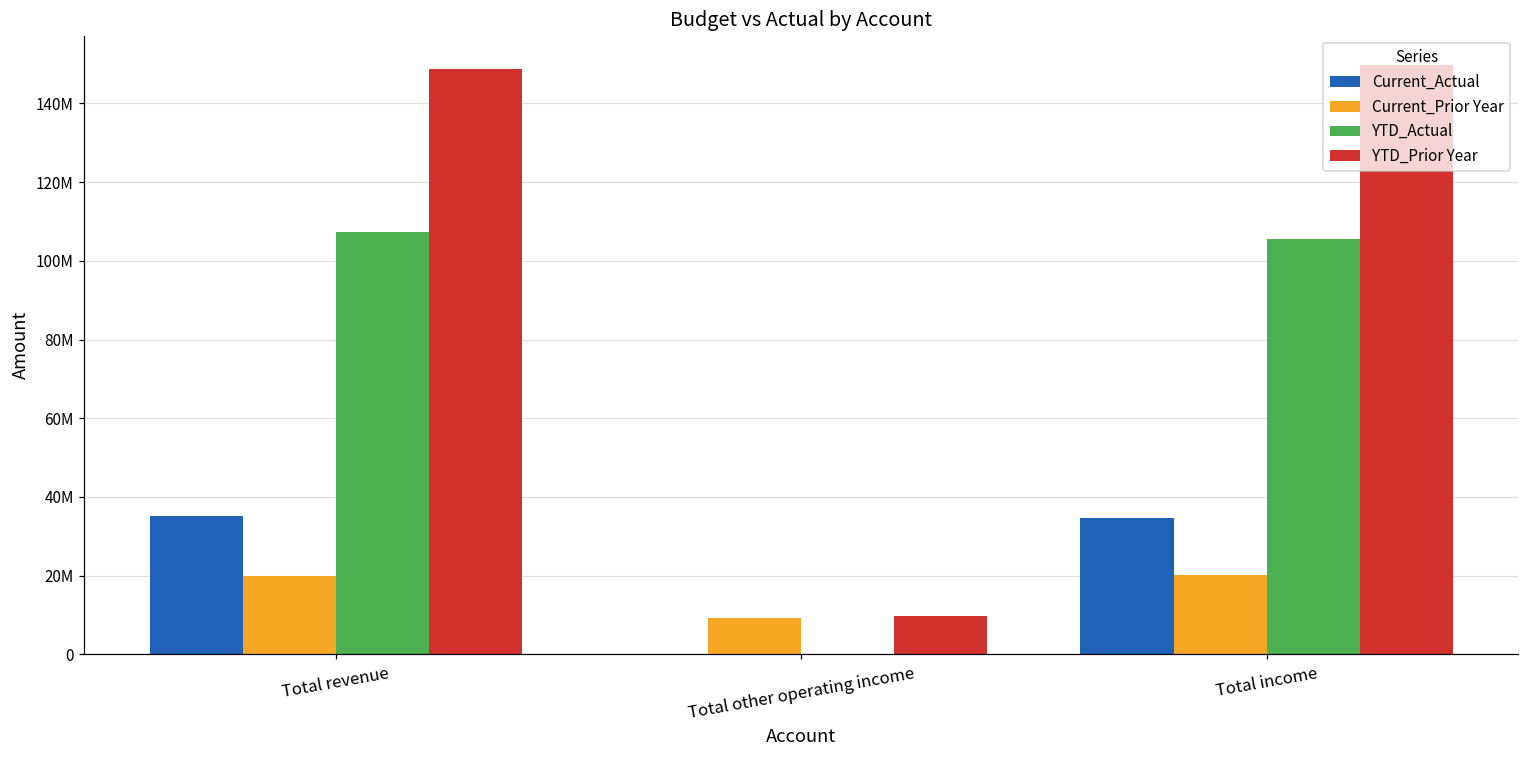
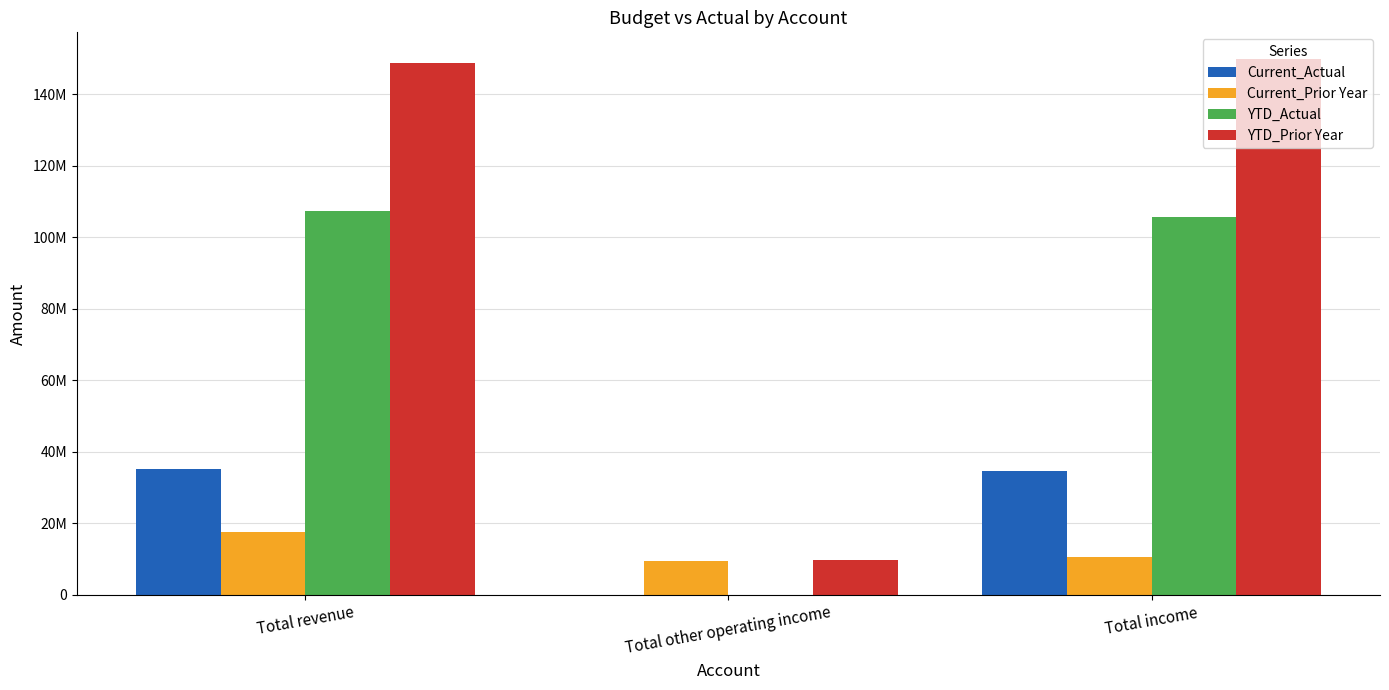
  {
    "Current_Actual": {
      "Total revenue": 35000000,
      "Total other operating income": 0,
      "Total income": 35000000
    },
    "Current_Prior Year": {
-     "Total revenue": 20000000,
+     "Total revenue": 18000000,
      "Total other operating income": 9000000,
-     "Total income": 20000000
+     "Total income": 11000000
    },
    "YTD_Actual": {
      "Total revenue": 107000000,
      "Total other operating income": 0,
      "Total income": 106000000
    },
    "YTD_Prior Year": {
      "Total revenue": 149000000,
      "Total other operating income": 10000000
    }
  }
